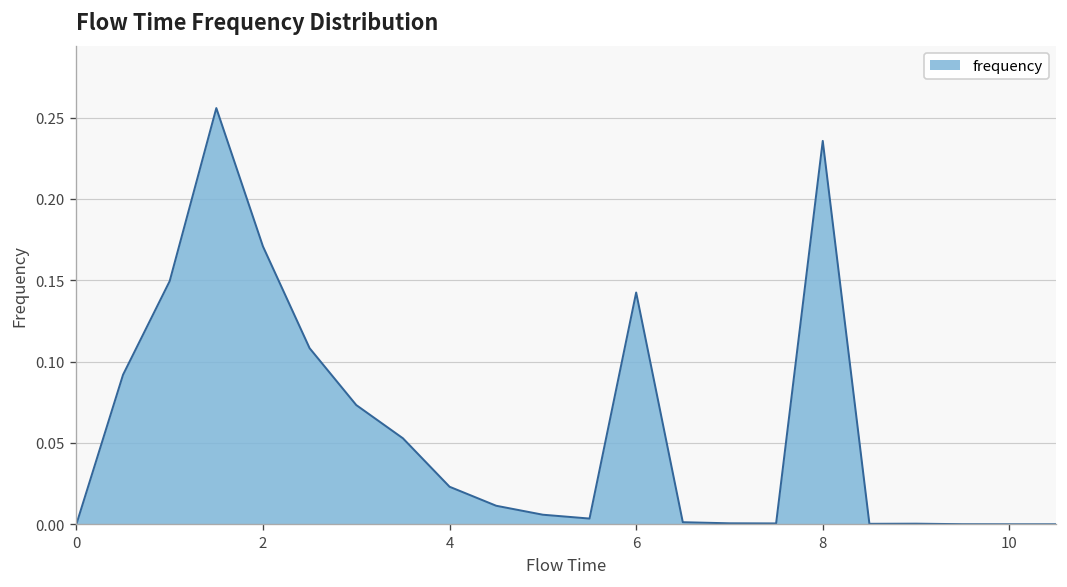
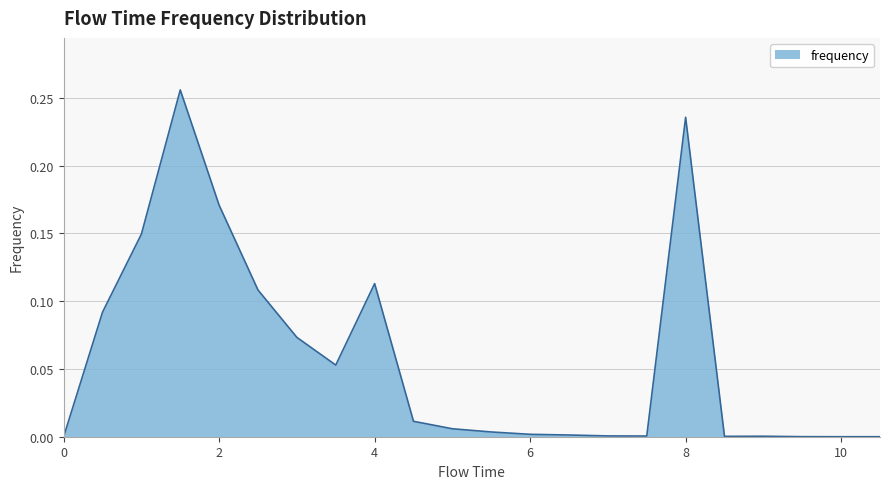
  {
    "0": 0.000,
    "2": 0.171,
-   "4": 0.023,
-   "6": 0.142,
+   "4": 0.113,
+   "6": 0.002,
    "8": 0.236,
    "10": 0.000
  }
